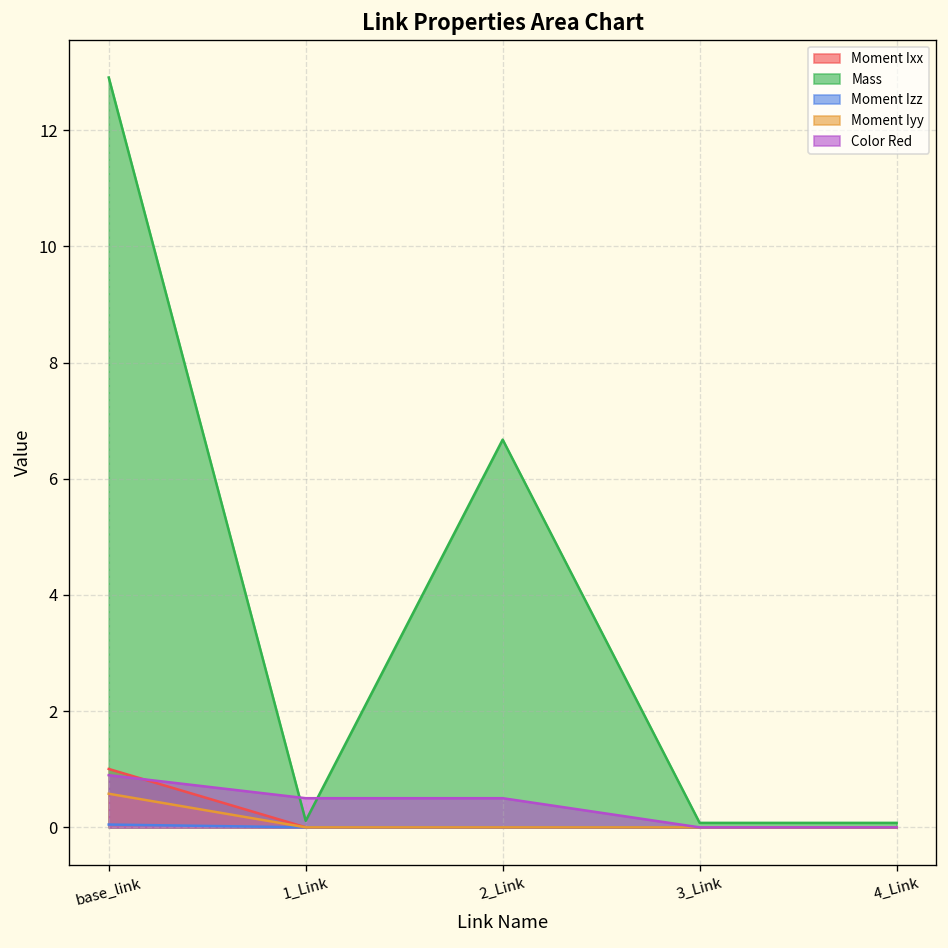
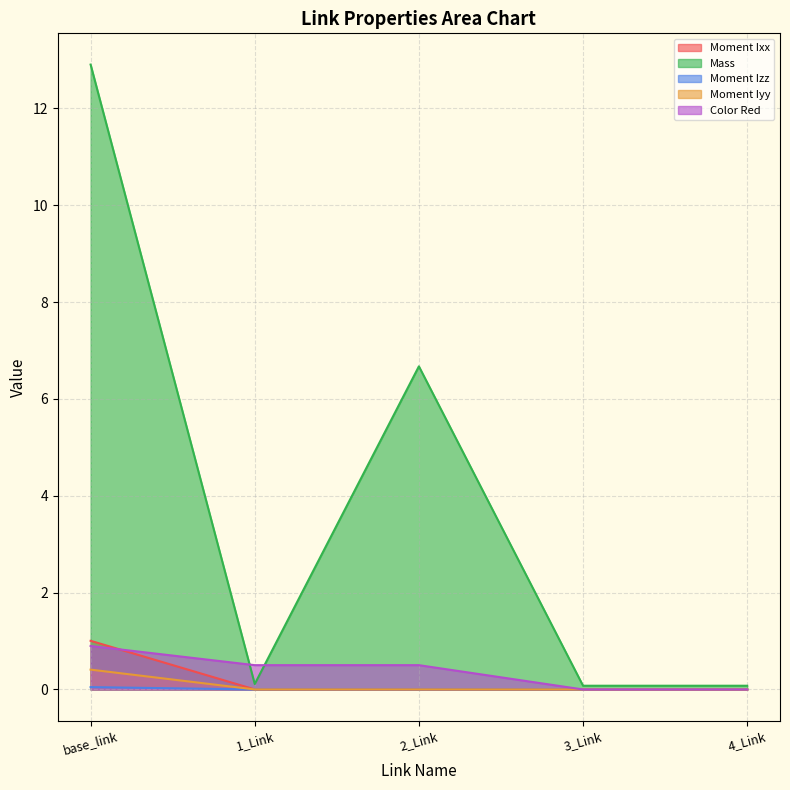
  {
    "Moment Ixx": {
      "base_link": 1.0
    },
    "Mass": {
      "base_link": 12.9,
      "1_Link": 0.1,
      "2_Link": 6.7,
      "3_Link": 0.1,
      "4_Link": 0.1
    },
    "Moment Izz": {
      "base_link": 0.0
    },
    "Moment Iyy": {
-     "base_link": 0.6
+     "base_link": 0.4
    },
    "Color Red": {
      "base_link": 0.9,
      "1_Link": 0.5,
      "2_Link": 0.5
    }
  }
